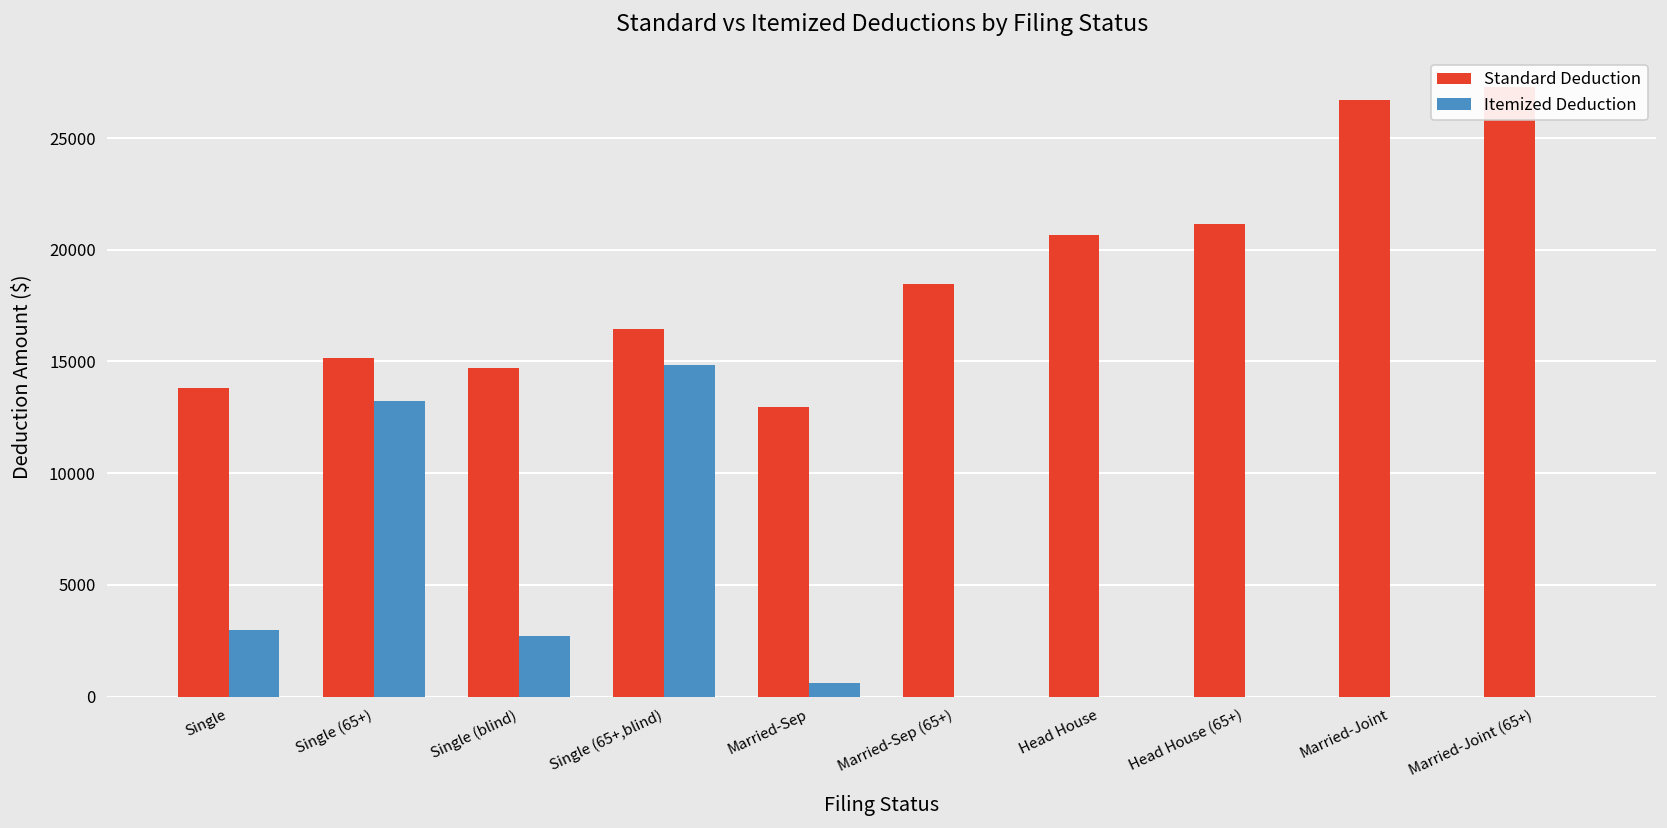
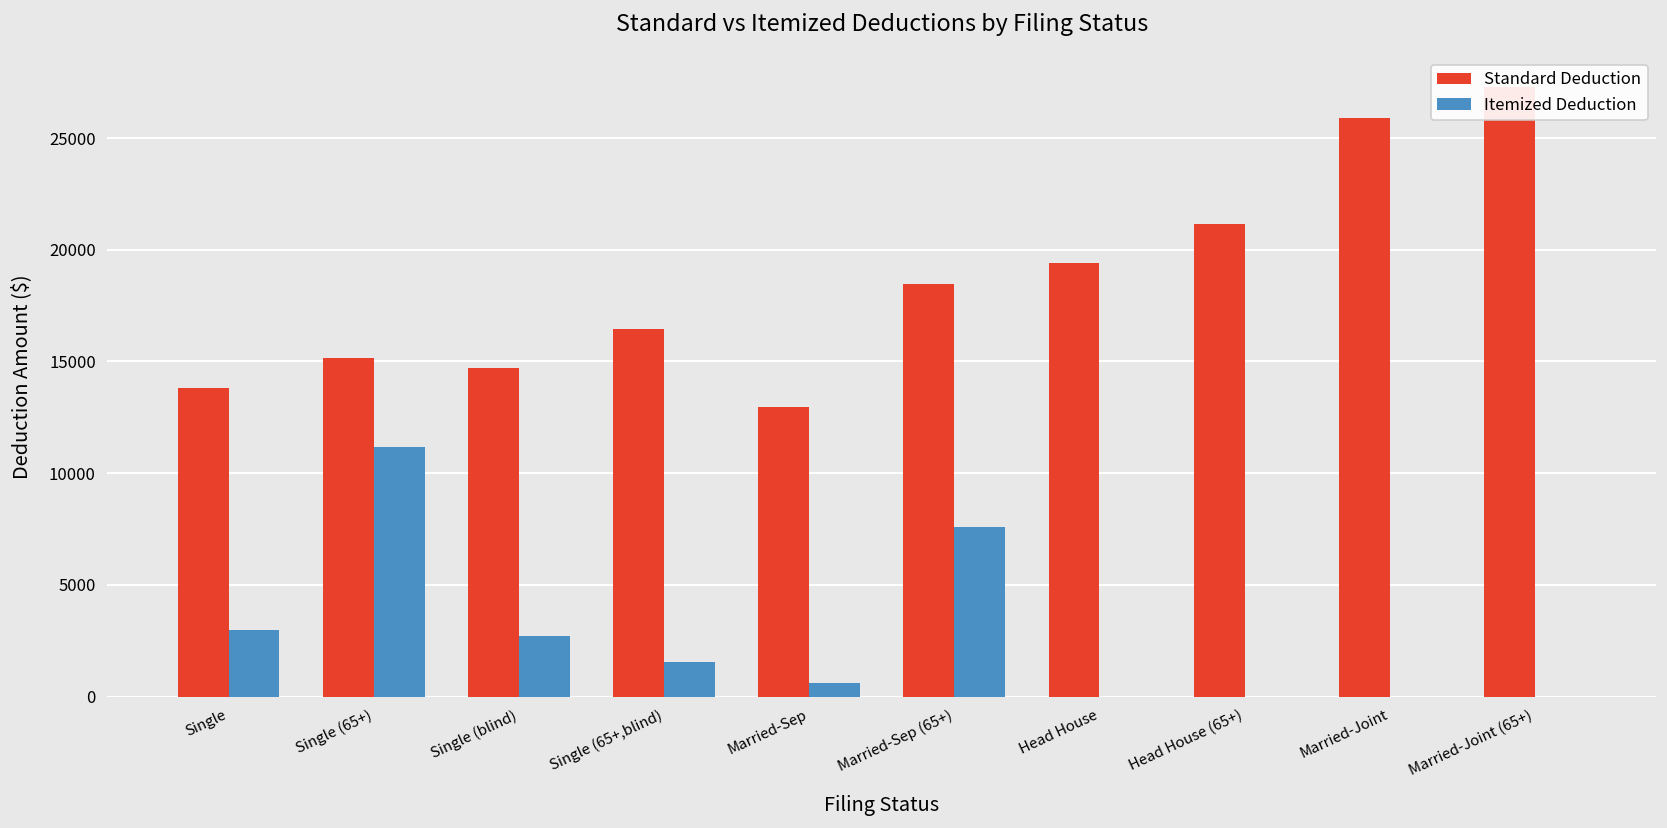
  {
    "Standard Deduction": {
      "Single": 13800,
      "Single (65+)": 15200,
      "Single (blind)": 14700,
      "Single (65+,blind)": 16500,
      "Married-Sep": 13000,
      "Married-Sep (65+)": 18500,
-     "Head House": 20700,
+     "Head House": 19400,
      "Head House (65+)": 21200,
-     "Married-Joint": 26700
+     "Married-Joint": 25900
    },
    "Itemized Deduction": {
      "Single": 3000,
-     "Single (65+)": 13300,
+     "Single (65+)": 11200,
      "Single (blind)": 2700,
-     "Single (65+,blind)": 14900,
+     "Single (65+,blind)": 1600,
      "Married-Sep": 600,
-     "Married-Sep (65+)": 0,
+     "Married-Sep (65+)": 7600,
      "Head House": 0,
      "Head House (65+)": 0,
      "Married-Joint": 0,
      "Married-Joint (65+)": 0
    }
  }
